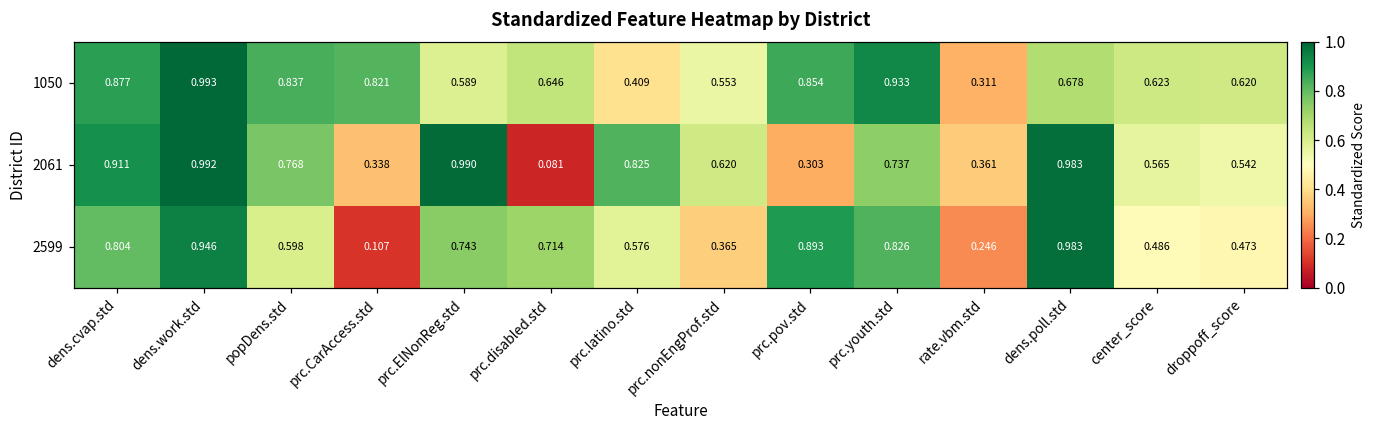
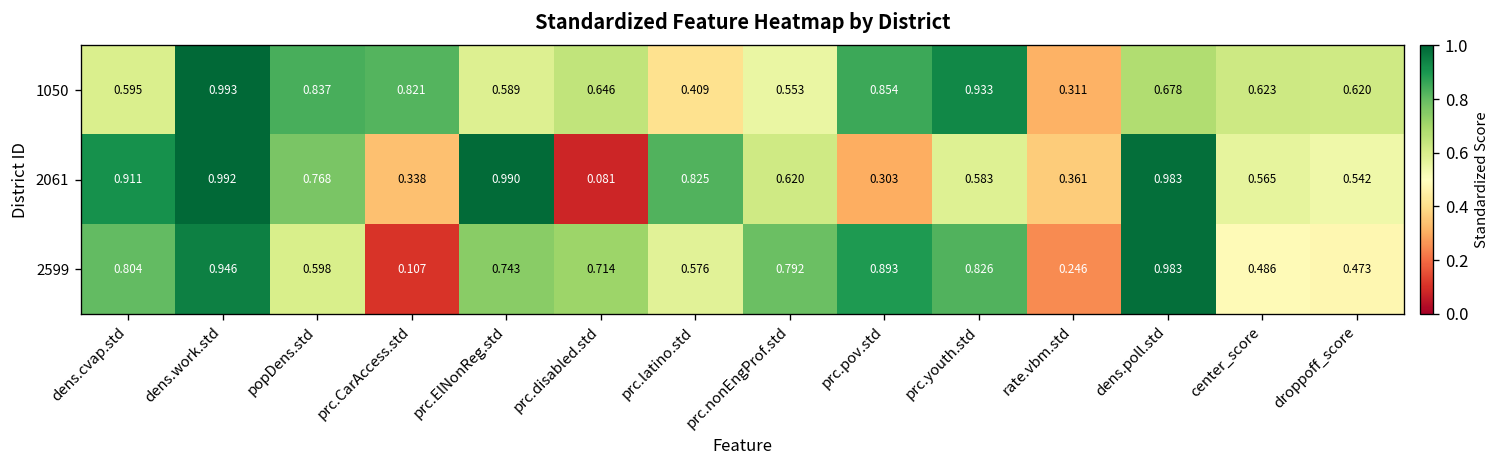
  {
    "1050": {
-     "dens.cvap.std": 0.877,
+     "dens.cvap.std": 0.595,
      "dens.work.std": 0.993,
      "popDens.std": 0.837,
      "prc.CarAccess.std": 0.821,
      "prc.ElNonReg.std": 0.589,
      "prc.disabled.std": 0.646,
      "prc.latino.std": 0.409,
      "prc.nonEngProf.std": 0.553,
      "prc.pov.std": 0.854,
      "prc.youth.std": 0.933,
      "rate.vbm.std": 0.311,
      "dens.poll.std": 0.678,
      "center_score": 0.623,
      "droppoff_score": 0.620
    },
    "2061": {
      "dens.cvap.std": 0.911,
      "dens.work.std": 0.992,
      "popDens.std": 0.768,
      "prc.CarAccess.std": 0.338,
      "prc.ElNonReg.std": 0.990,
      "prc.disabled.std": 0.081,
      "prc.latino.std": 0.825,
      "prc.nonEngProf.std": 0.620,
      "prc.pov.std": 0.303,
-     "prc.youth.std": 0.737,
+     "prc.youth.std": 0.583,
      "rate.vbm.std": 0.361,
      "dens.poll.std": 0.983,
      "center_score": 0.565,
      "droppoff_score": 0.542
    },
    "2599": {
      "dens.cvap.std": 0.804,
      "dens.work.std": 0.946,
      "popDens.std": 0.598,
      "prc.CarAccess.std": 0.107,
      "prc.ElNonReg.std": 0.743,
      "prc.disabled.std": 0.714,
      "prc.latino.std": 0.576,
-     "prc.nonEngProf.std": 0.365,
+     "prc.nonEngProf.std": 0.792,
      "prc.pov.std": 0.893,
      "prc.youth.std": 0.826,
      "rate.vbm.std": 0.246,
      "dens.poll.std": 0.983,
      "center_score": 0.486,
      "droppoff_score": 0.473
    }
  }
